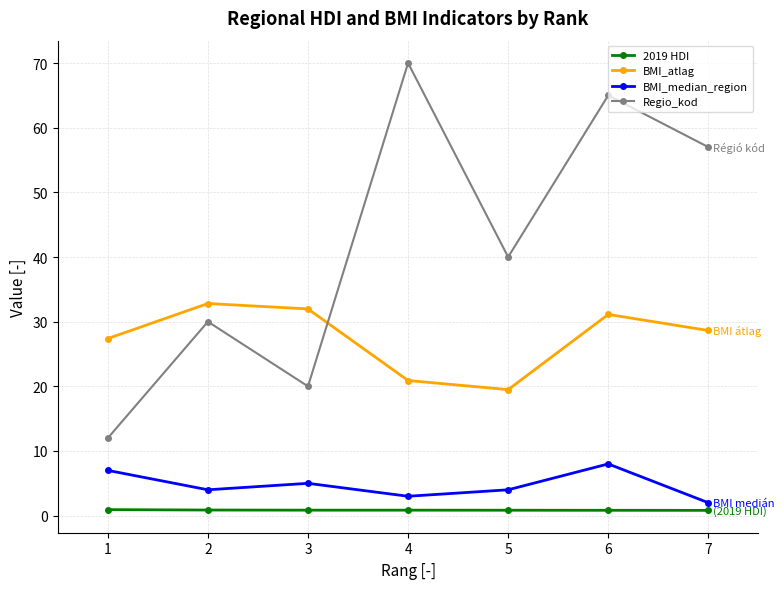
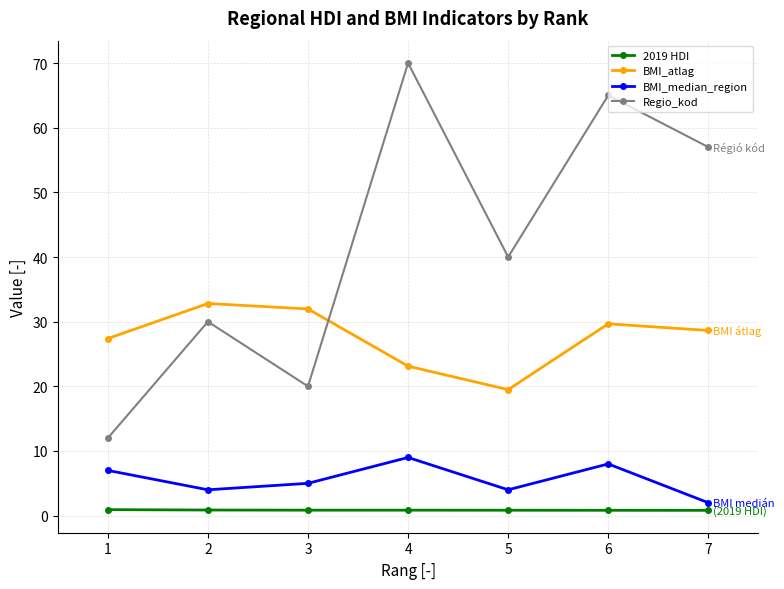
  {
    "2019 HDI": {
      "1": 1,
      "2": 1,
      "3": 1,
      "4": 1,
      "5": 1,
      "6": 1
    },
    "BMI_atlag": {
      "1": 27,
      "2": 33,
      "3": 32,
-     "4": 21,
+     "4": 23,
      "5": 19,
-     "6": 31,
+     "6": 30,
      "7": 29
    },
    "BMI_median_region": {
      "1": 7,
      "2": 4,
      "3": 5,
-     "4": 3,
+     "4": 9,
      "5": 4,
      "6": 8
    },
    "Regio_kod": {
      "1": 12,
      "2": 30,
      "3": 20,
      "4": 70,
      "5": 40,
      "7": 57
    }
  }
